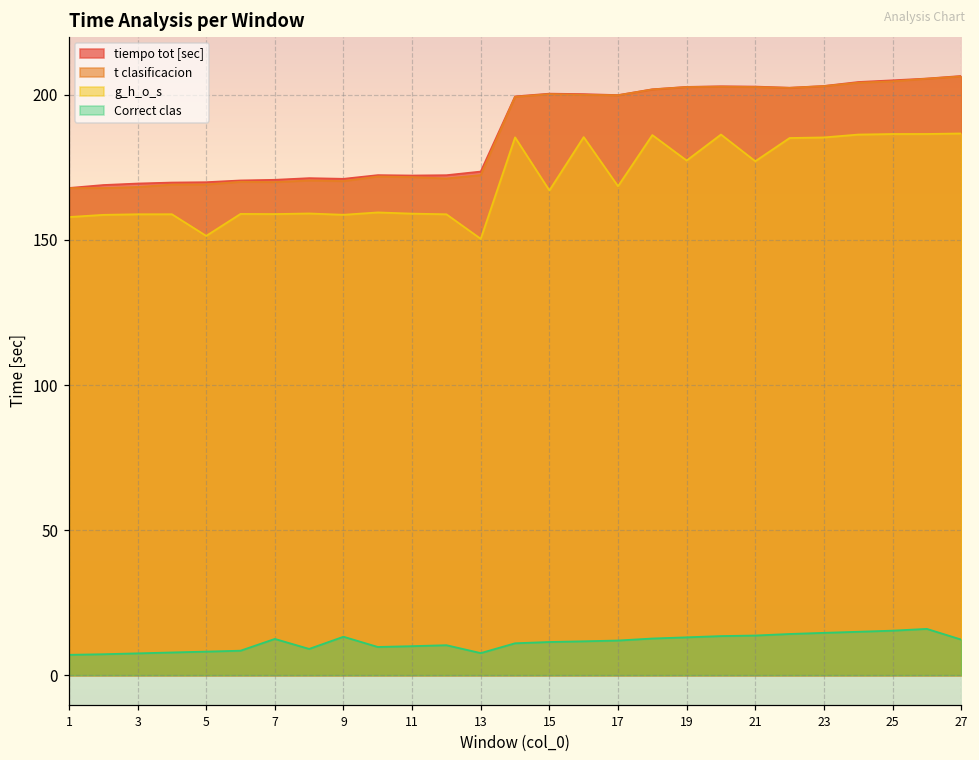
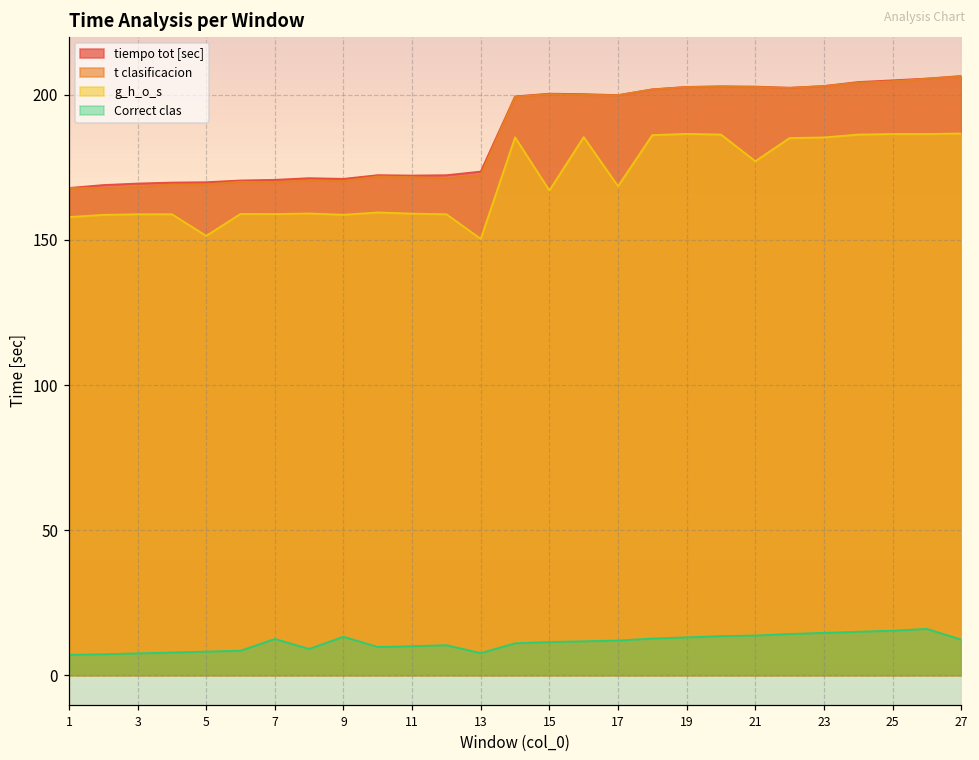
  {
    "g_h_o_s": {
      "1": 158,
      "3": 159,
      "5": 151,
      "7": 159,
      "9": 159,
      "11": 159,
      "13": 150,
      "15": 167,
      "17": 168,
-     "19": 177,
+     "19": 186,
      "21": 177,
      "23": 185,
      "25": 186,
      "27": 187
    },
    "Correct clas": {
      "1": 7,
      "3": 8,
      "5": 8,
      "7": 12,
      "9": 13,
      "11": 10,
      "13": 8,
      "15": 11,
      "17": 12,
      "19": 13,
      "21": 14,
      "23": 15,
      "25": 15,
      "27": 12
    }
  }
